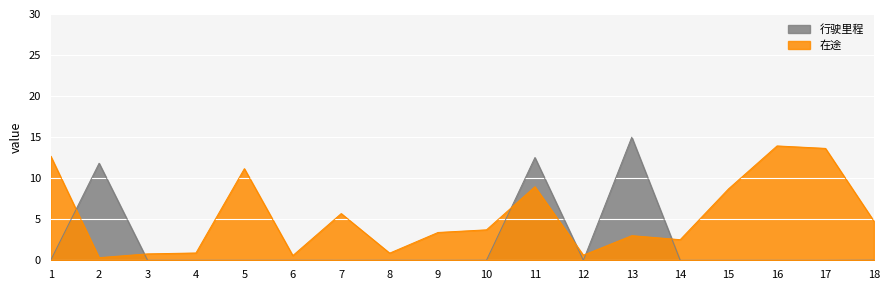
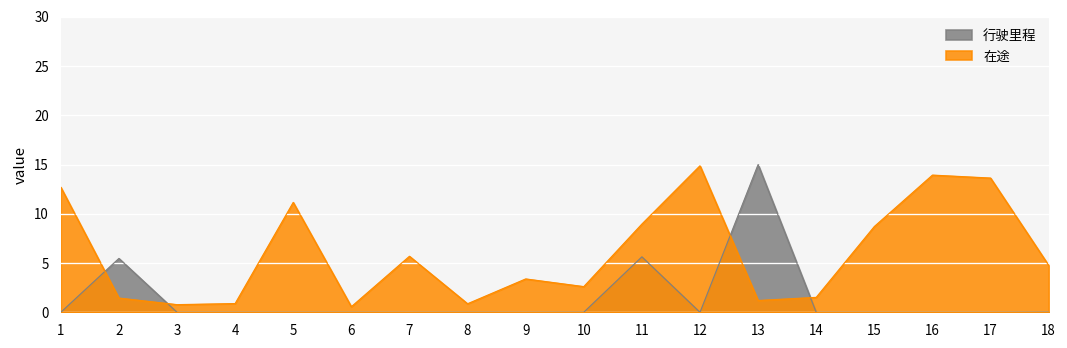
  {
    "行驶里程": {
      "1": 0,
-     "2": 12,
+     "2": 5,
      "3": 0,
      "4": 0,
      "5": 0,
      "6": 0,
      "7": 0,
      "8": 0,
      "9": 0,
      "10": 0,
-     "11": 13,
+     "11": 6,
      "12": 0,
      "13": 15,
      "14": 0,
      "15": 0,
      "16": 0,
      "17": 0,
      "18": 0
    },
    "在途": {
      "1": 13,
-     "2": 0,
+     "2": 1,
      "3": 1,
      "4": 1,
      "5": 11,
      "6": 1,
      "7": 6,
      "8": 1,
      "9": 3,
-     "10": 4,
+     "10": 3,
      "11": 9,
-     "12": 1,
-     "13": 3,
-     "14": 3,
+     "12": 15,
+     "13": 1,
+     "14": 2,
      "15": 9,
      "16": 14,
      "17": 14,
      "18": 5
    }
  }
